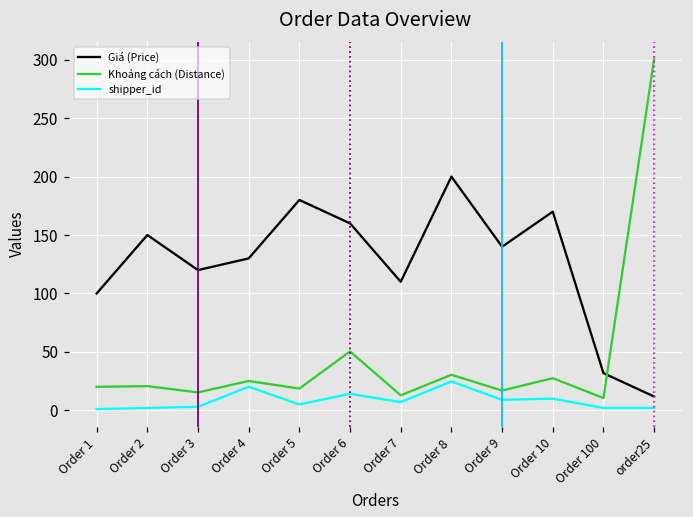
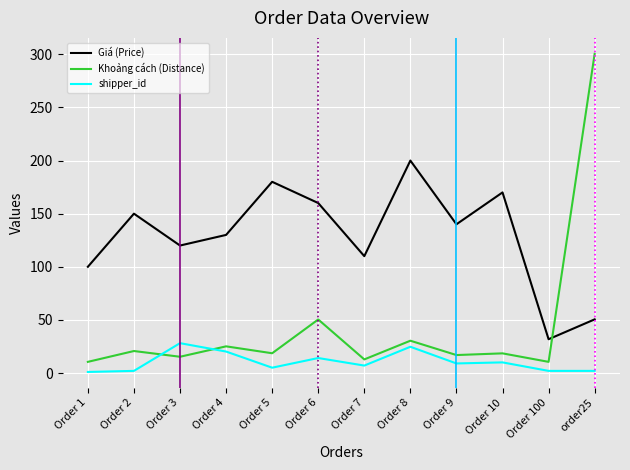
  {
    "Giá (Price)": {
      "Order 1": 100,
      "Order 2": 150,
      "Order 3": 120,
      "Order 4": 130,
      "Order 5": 180,
      "Order 6": 160,
      "Order 7": 110,
      "Order 8": 200,
      "Order 9": 140,
      "Order 10": 170,
      "Order 100": 32,
-     "order25": 12
+     "order25": 51
    },
    "Khoảng cách (Distance)": {
-     "Order 1": 20,
+     "Order 1": 11,
      "Order 2": 21,
      "Order 3": 15,
      "Order 4": 25,
      "Order 5": 19,
      "Order 6": 50,
      "Order 7": 13,
      "Order 8": 30,
      "Order 9": 17,
-     "Order 10": 28,
+     "Order 10": 19,
      "Order 100": 11,
      "order25": 301
    },
    "shipper_id": {
      "Order 1": 1,
      "Order 2": 2,
-     "Order 3": 3,
+     "Order 3": 28,
      "Order 4": 20,
      "Order 5": 5,
      "Order 6": 14,
      "Order 7": 7,
      "Order 8": 25,
      "Order 9": 9,
      "Order 10": 10,
      "Order 100": 2,
      "order25": 2
    }
  }
